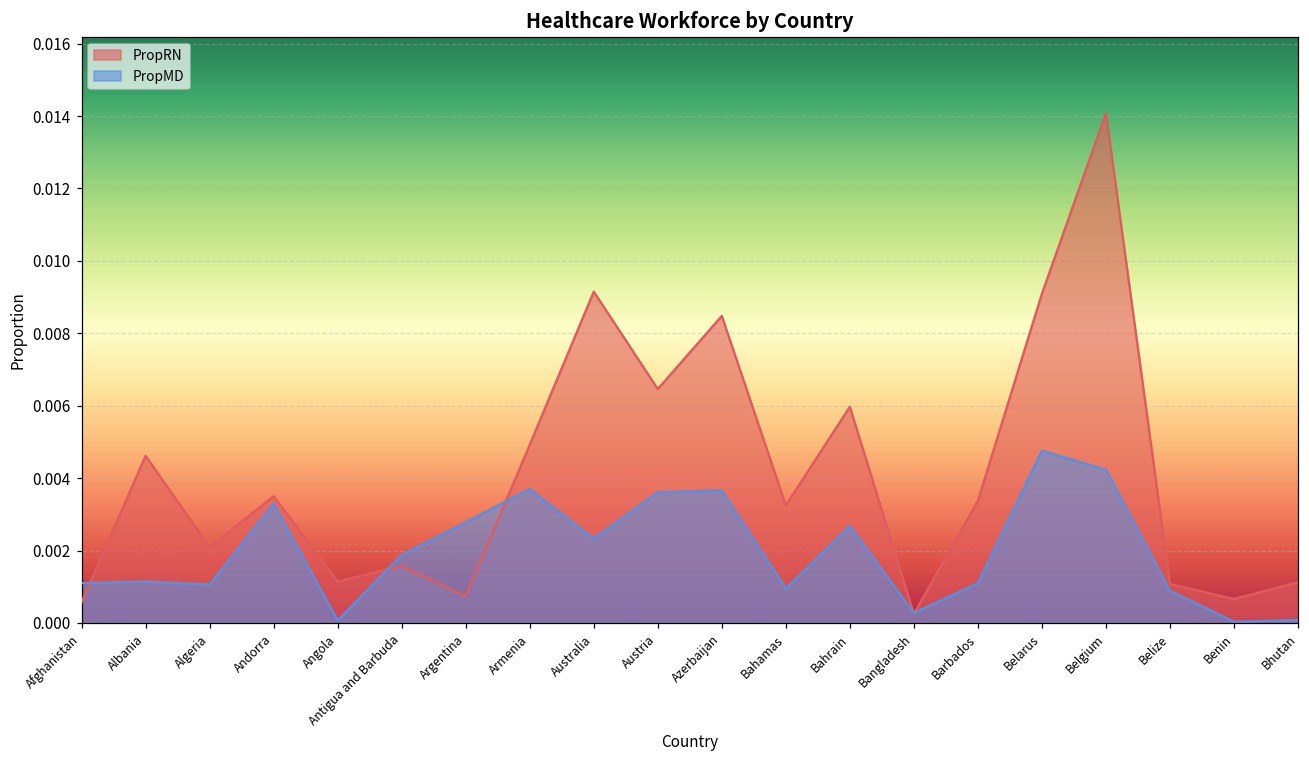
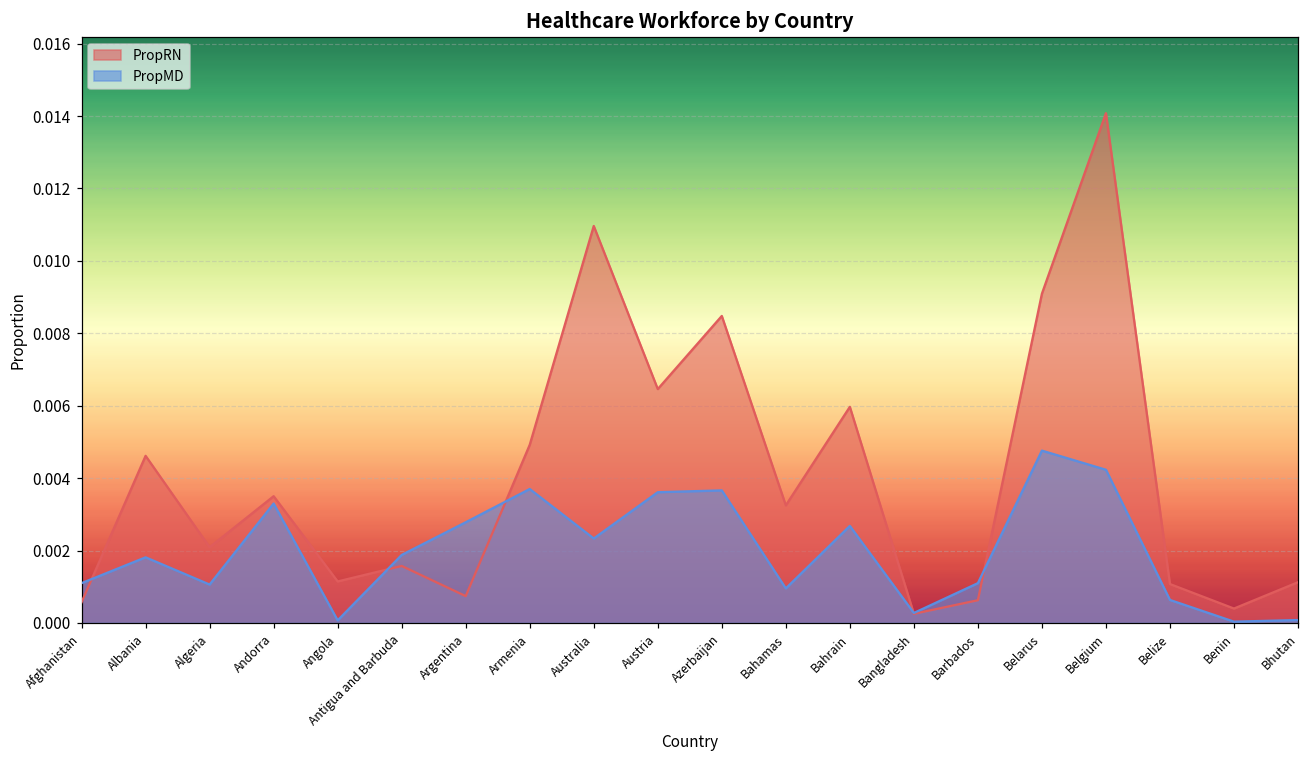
  {
    "PropRN": {
      "Afghanistan": 0.0006,
      "Albania": 0.0046,
      "Algeria": 0.0021,
      "Andorra": 0.0035,
      "Angola": 0.0011,
      "Antigua and Barbuda": 0.0016,
      "Argentina": 0.0007,
      "Armenia": 0.0049,
-     "Australia": 0.0091,
+     "Australia": 0.0110,
      "Austria": 0.0065,
      "Azerbaijan": 0.0085,
      "Bahamas": 0.0032,
      "Bahrain": 0.0060,
-     "Barbados": 0.0034,
+     "Barbados": 0.0006,
      "Belarus": 0.0091,
      "Belgium": 0.0141,
      "Belize": 0.0011,
-     "Benin": 0.0007,
+     "Benin": 0.0004,
      "Bhutan": 0.0011
    },
    "PropMD": {
      "Afghanistan": 0.0011,
-     "Albania": 0.0011,
+     "Albania": 0.0018,
      "Algeria": 0.0011,
      "Andorra": 0.0033,
      "Angola": 0.0001,
      "Antigua and Barbuda": 0.0019,
      "Argentina": 0.0028,
      "Armenia": 0.0037,
      "Australia": 0.0023,
      "Austria": 0.0036,
      "Azerbaijan": 0.0037,
      "Bahamas": 0.0010,
      "Bahrain": 0.0027,
      "Barbados": 0.0011,
      "Belarus": 0.0048,
      "Belgium": 0.0042,
-     "Belize": 0.0009,
+     "Belize": 0.0006,
      "Benin": 0.0000,
      "Bhutan": 0.0001
    }
  }
